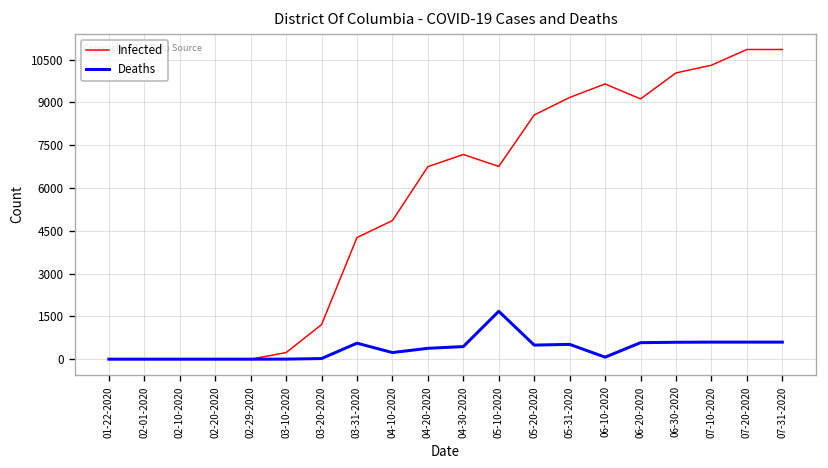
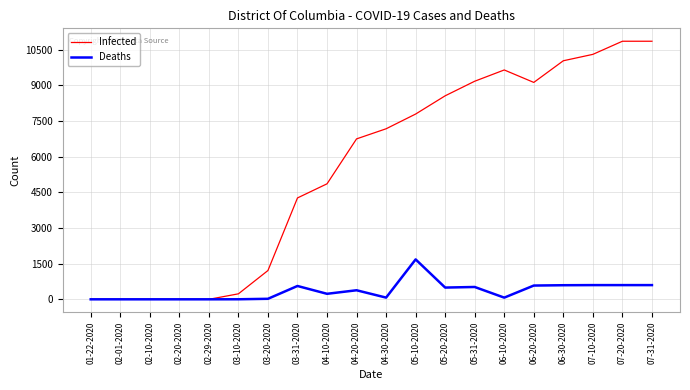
  {
    "Infected": {
      "03-10-2020": 200,
      "03-20-2020": 1200,
      "03-31-2020": 4300,
      "04-10-2020": 4900,
      "04-20-2020": 6700,
      "04-30-2020": 7200,
-     "05-10-2020": 6800,
+     "05-10-2020": 7800,
      "05-20-2020": 8600,
      "05-31-2020": 9200,
      "06-10-2020": 9600,
      "06-20-2020": 9100,
      "06-30-2020": 10000,
      "07-10-2020": 10300,
      "07-20-2020": 10900,
      "07-31-2020": 10900
    },
    "Deaths": {
      "03-10-2020": 0,
      "03-20-2020": 0,
      "03-31-2020": 600,
      "04-10-2020": 200,
      "04-20-2020": 400,
-     "04-30-2020": 400,
+     "04-30-2020": 100,
      "05-10-2020": 1700,
      "05-20-2020": 500,
      "05-31-2020": 500,
      "06-10-2020": 100,
      "06-20-2020": 600,
      "06-30-2020": 600,
      "07-10-2020": 600,
      "07-20-2020": 600,
      "07-31-2020": 600
    }
  }
